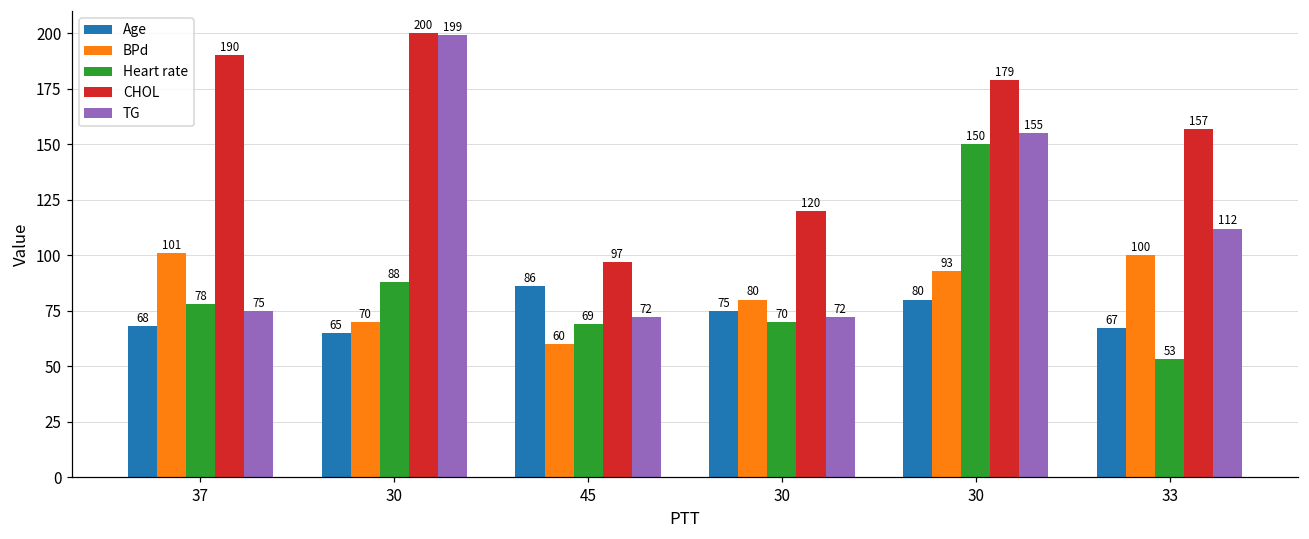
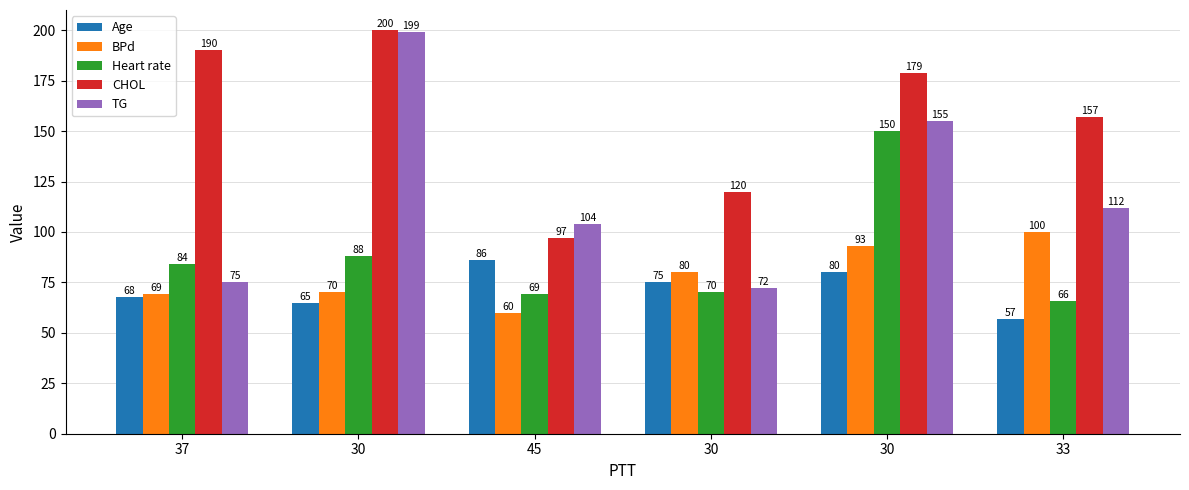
  {
    "Age": {
      "37": 68,
      "45": 86,
-     "33": 67
+     "33": 57
    },
    "BPd": {
-     "37": 101,
+     "37": 69,
      "45": 60,
      "33": 100
    },
    "Heart rate": {
-     "37": 78,
+     "37": 84,
      "45": 69,
-     "33": 53
+     "33": 66
    },
    "CHOL": {
      "37": 190,
      "45": 97,
      "33": 157
    },
    "TG": {
      "37": 75,
-     "45": 72,
+     "45": 104,
      "33": 112
    }
  }
